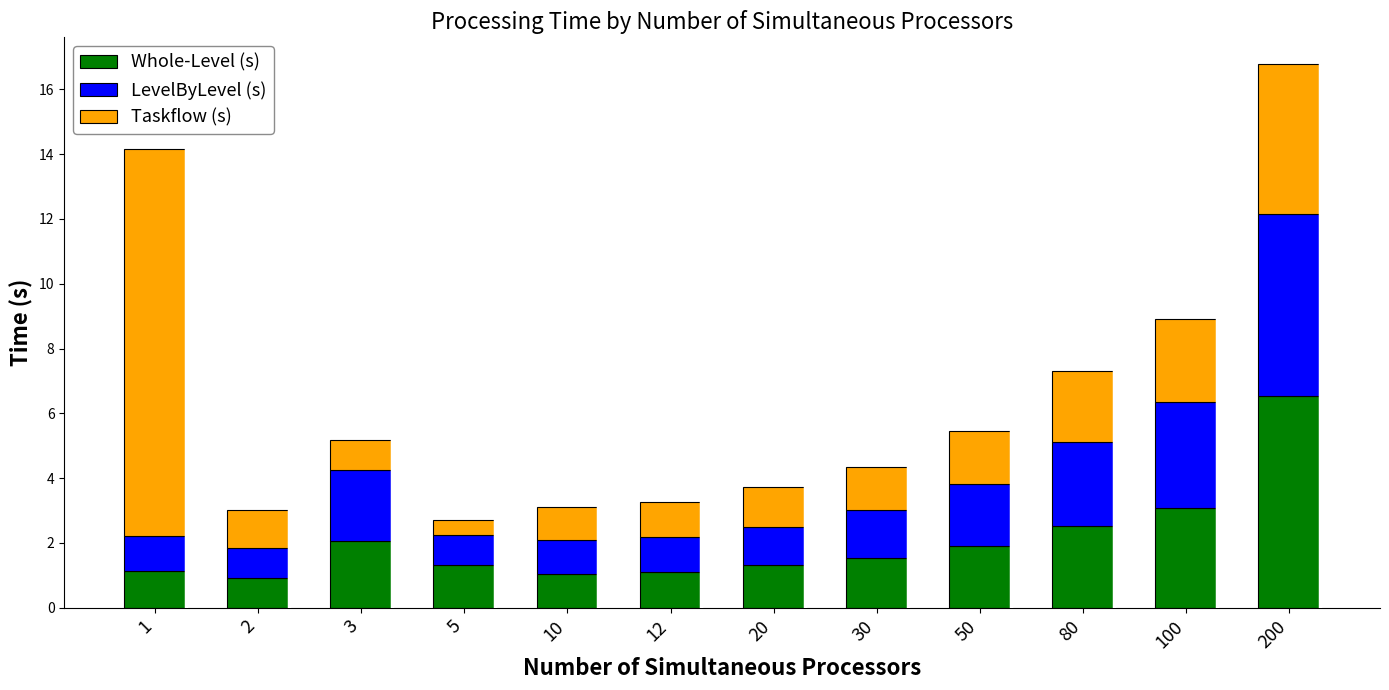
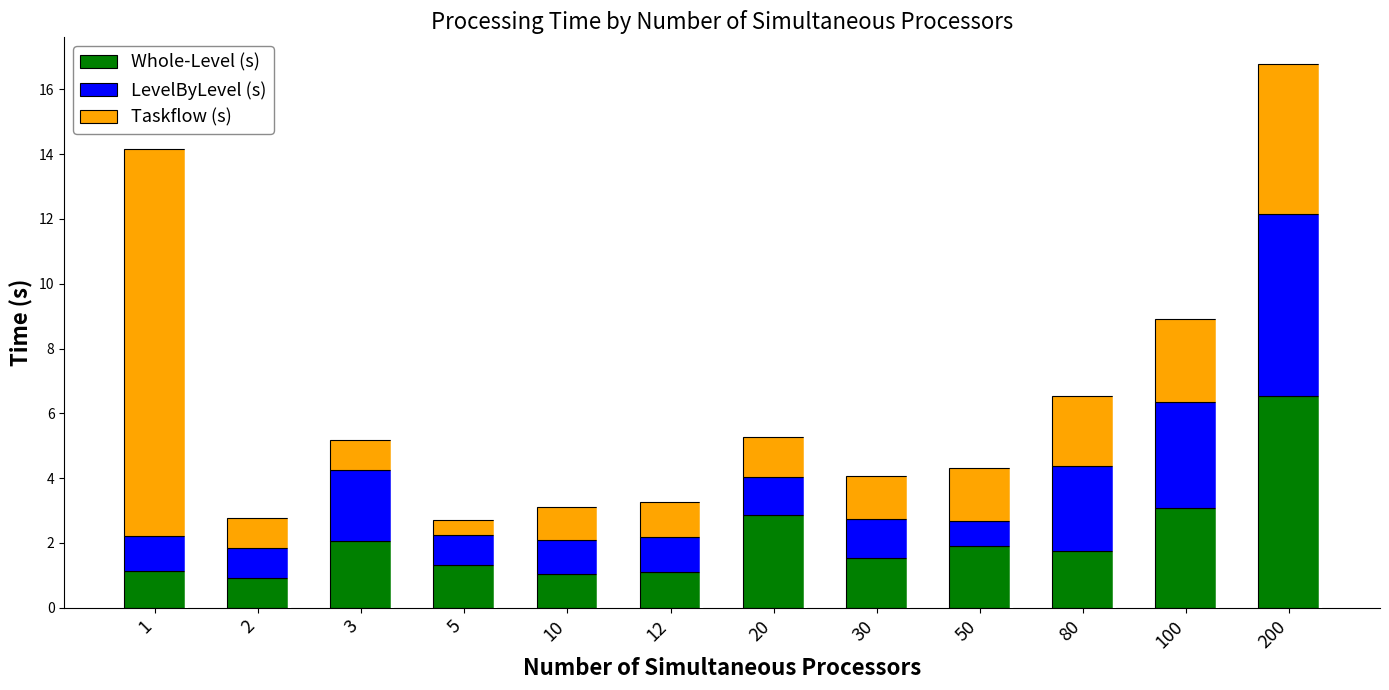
  {
    "Whole-Level (s)": {
      "1": 1.1,
      "2": 0.9,
      "3": 2.1,
      "5": 1.3,
      "10": 1.0,
      "12": 1.1,
-     "20": 1.3,
+     "20": 2.9,
      "30": 1.5,
      "50": 1.9,
-     "80": 2.5,
+     "80": 1.8,
      "100": 3.1,
      "200": 6.5
    },
    "LevelByLevel (s)": {
      "1": 1.1,
      "2": 0.9,
      "3": 2.2,
      "5": 0.9,
      "10": 1.0,
      "12": 1.1,
      "20": 1.2,
-     "30": 1.5,
-     "50": 1.9,
+     "30": 1.2,
+     "50": 0.7,
      "80": 2.6,
      "100": 3.3,
      "200": 5.6
    },
    "Taskflow (s)": {
      "1": 12.0,
-     "2": 1.2,
+     "2": 0.9,
      "3": 0.9,
      "5": 0.5,
      "10": 1.0,
      "12": 1.1,
      "20": 1.2,
      "30": 1.3,
      "50": 1.6,
      "80": 2.2,
      "100": 2.6,
      "200": 4.6
    }
  }
